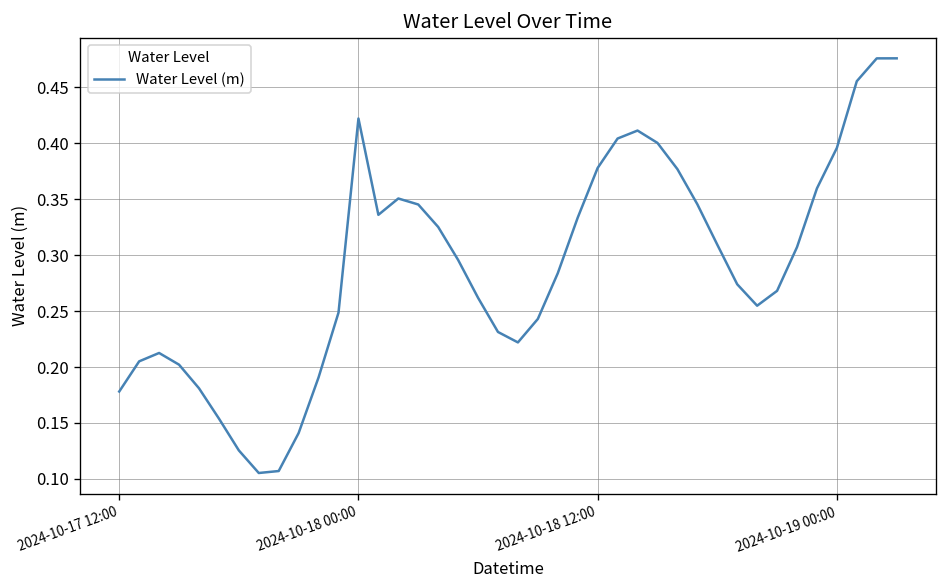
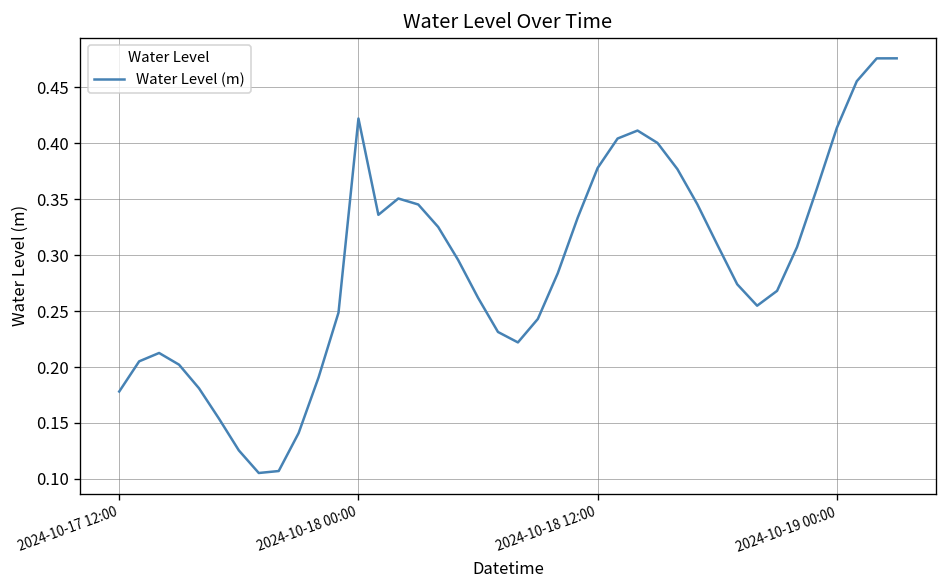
  {
    "2024-10-17 12:00": 0.18,
    "2024-10-18 00:00": 0.42,
    "2024-10-18 12:00": 0.38,
-   "2024-10-19 00:00": 0.40
+   "2024-10-19 00:00": 0.41
  }
